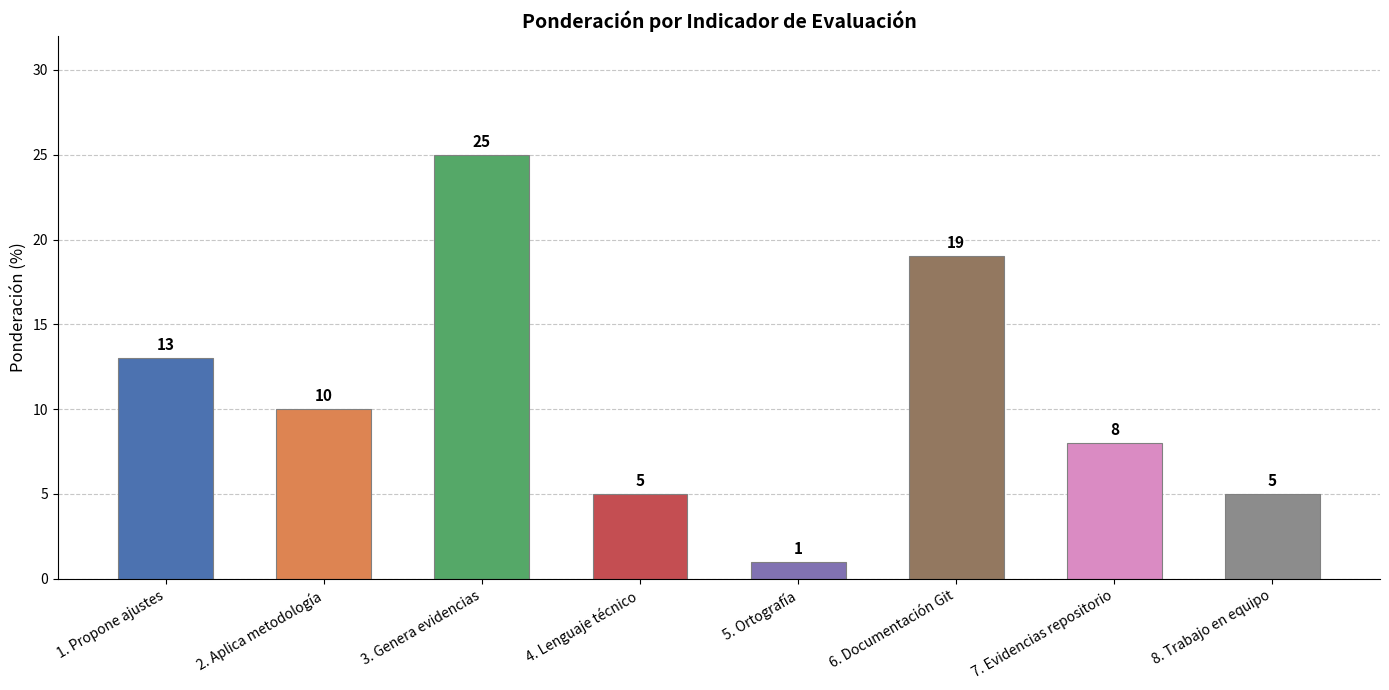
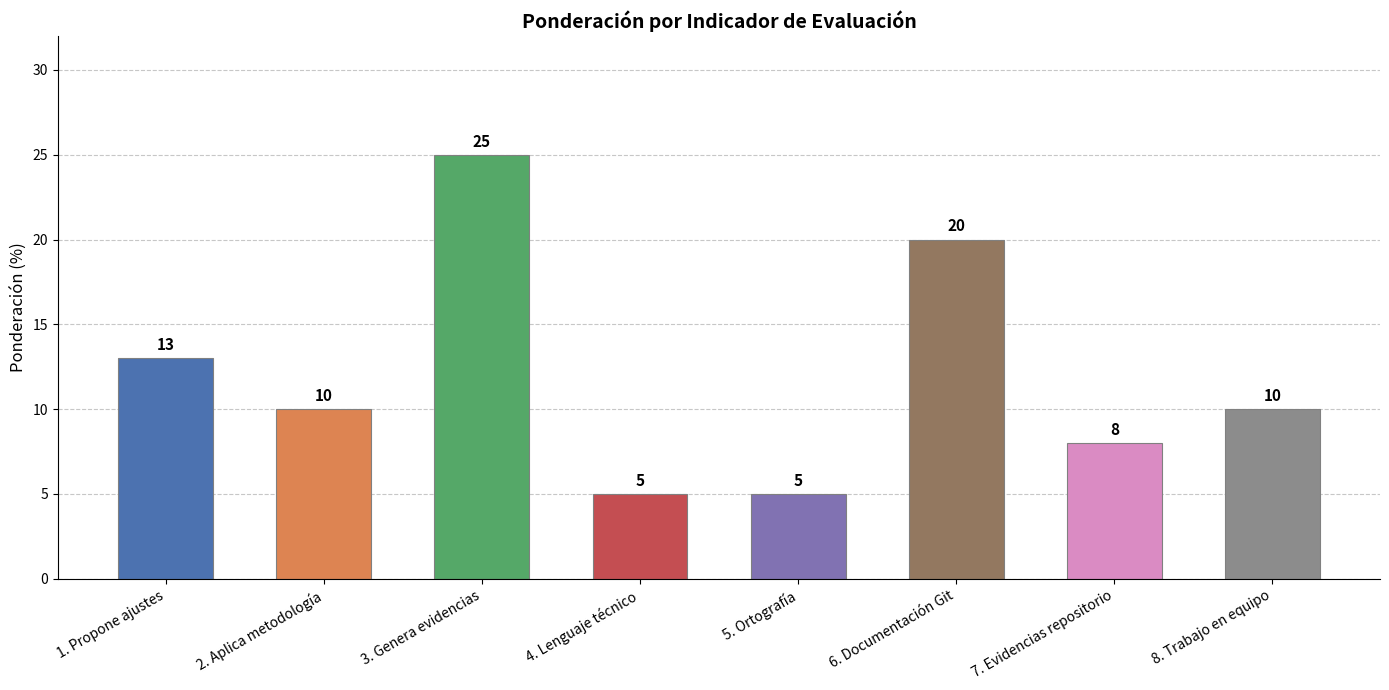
  {
    "1. Propone ajustes": 13,
    "2. Aplica metodología": 10,
    "3. Genera evidencias": 25,
    "4. Lenguaje técnico": 5,
-   "5. Ortografía": 1,
-   "6. Documentación Git": 19,
+   "5. Ortografía": 5,
+   "6. Documentación Git": 20,
    "7. Evidencias repositorio": 8,
-   "8. Trabajo en equipo": 5
+   "8. Trabajo en equipo": 10
  }
